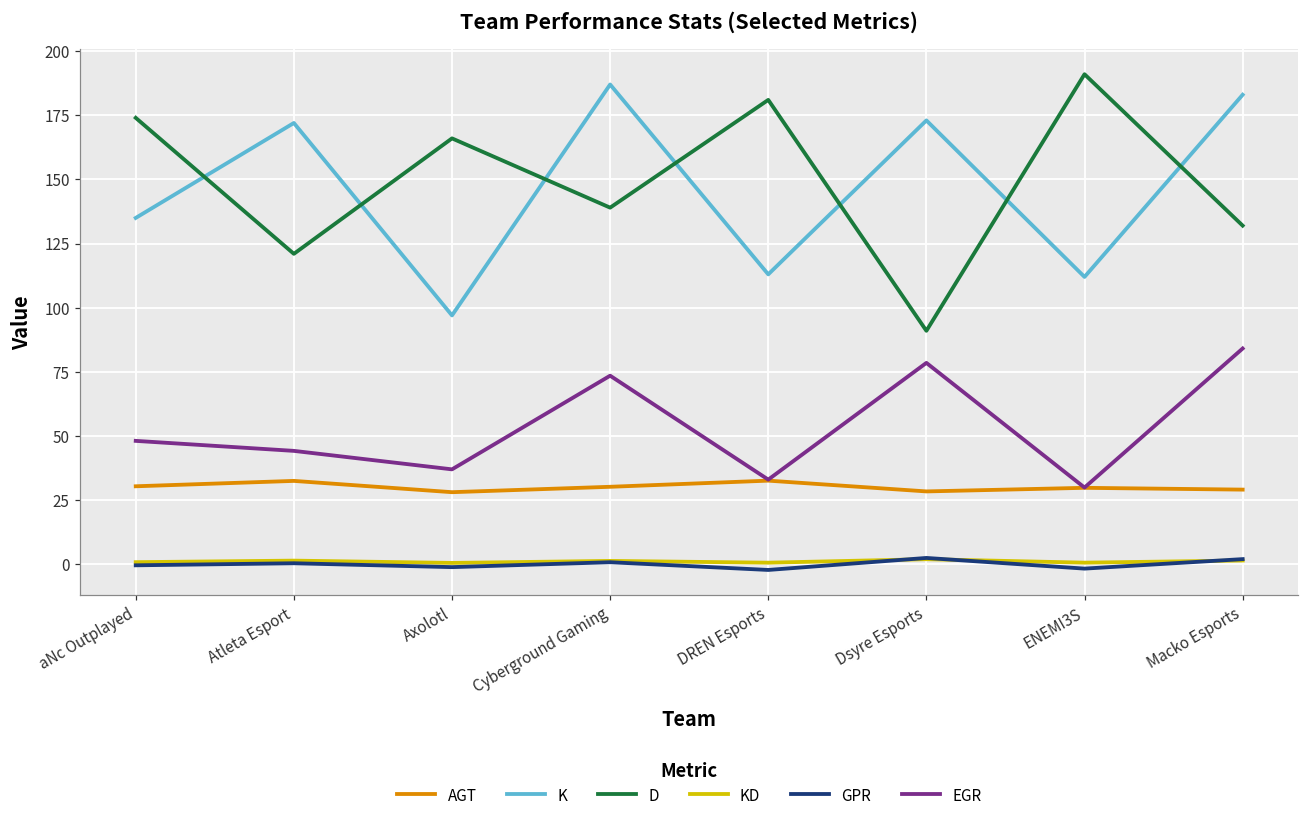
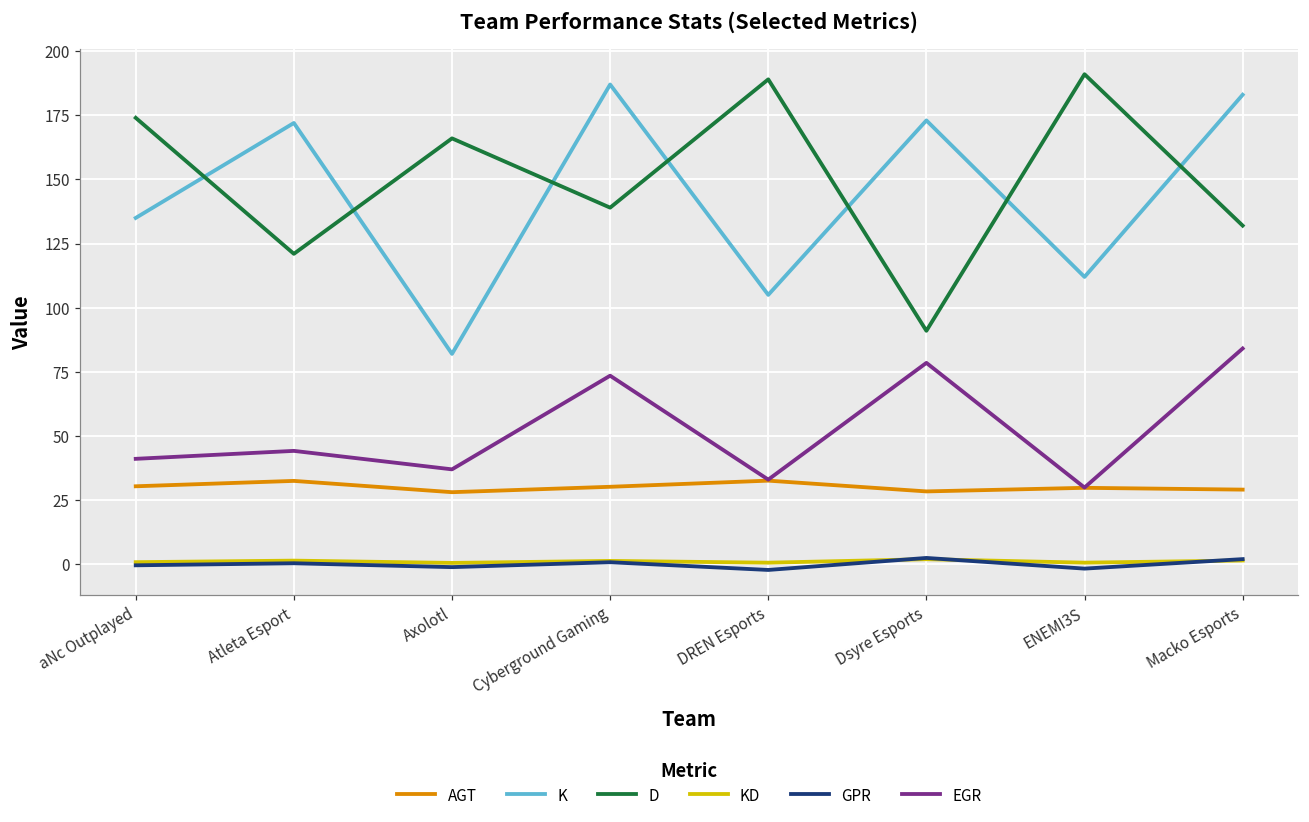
  {
    "K": {
      "aNc Outplayed": 135,
      "Atleta Esport": 172,
-     "Axolotl": 97,
+     "Axolotl": 82,
      "Cyberground Gaming": 187,
-     "DREN Esports": 113,
+     "DREN Esports": 105,
      "Dsyre Esports": 173,
      "ENEMI3S": 112,
      "Macko Esports": 183
    },
    "D": {
      "aNc Outplayed": 174,
      "Atleta Esport": 121,
      "Axolotl": 166,
      "Cyberground Gaming": 139,
-     "DREN Esports": 181,
+     "DREN Esports": 189,
      "Dsyre Esports": 91,
      "ENEMI3S": 191,
      "Macko Esports": 132
    },
    "GPR": {
      "aNc Outplayed": 0,
      "Axolotl": -1,
      "DREN Esports": -2,
      "ENEMI3S": -2
    },
    "EGR": {
-     "aNc Outplayed": 48,
+     "aNc Outplayed": 41,
      "Atleta Esport": 44,
      "Axolotl": 37,
      "Cyberground Gaming": 74,
      "Dsyre Esports": 79,
      "Macko Esports": 84
    }
  }
